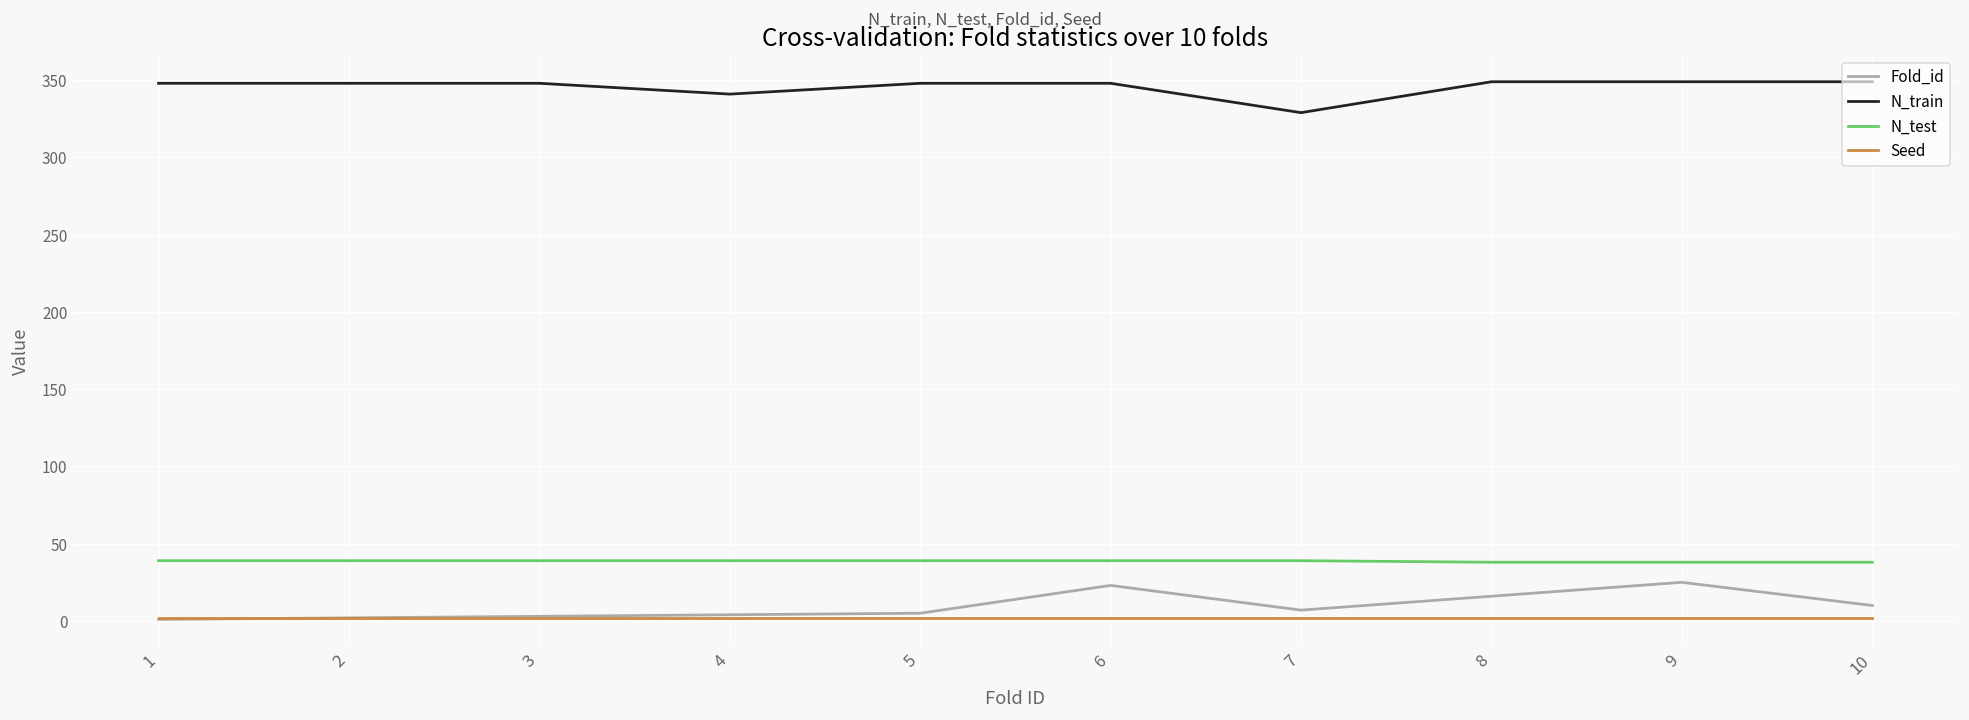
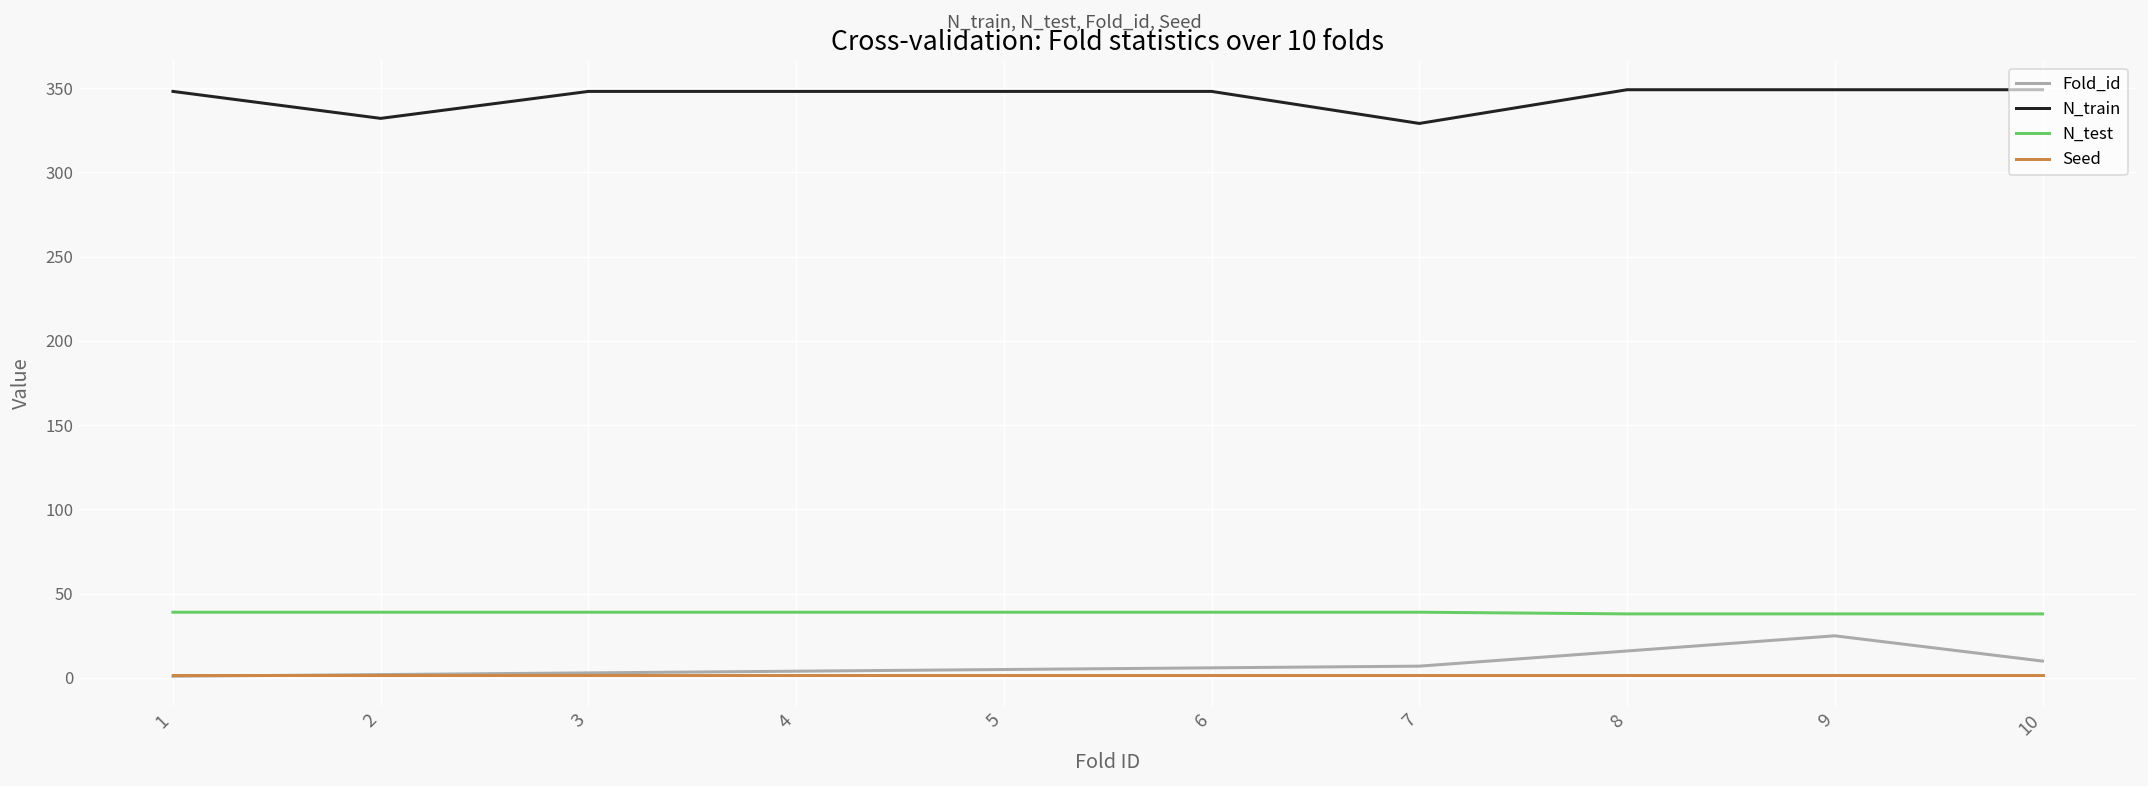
  {
    "Fold_id": {
      "4": 4,
      "5": 5,
-     "6": 23,
+     "6": 6,
      "7": 7,
      "8": 16,
      "9": 25,
      "10": 10
    },
    "N_train": {
      "1": 348,
-     "2": 348,
+     "2": 332,
      "3": 348,
-     "4": 341,
+     "4": 348,
      "5": 348,
      "6": 348,
      "7": 329,
      "8": 349,
      "9": 349
    },
    "N_test": {
      "1": 39,
      "2": 39,
      "3": 39,
      "4": 39,
      "5": 39,
      "6": 39,
      "7": 39,
      "8": 38,
      "9": 38,
      "10": 38
    },
    "Seed": {
      "4": 2,
      "5": 2,
      "6": 2,
      "7": 2,
      "8": 2,
      "9": 2,
      "10": 2
    }
  }
